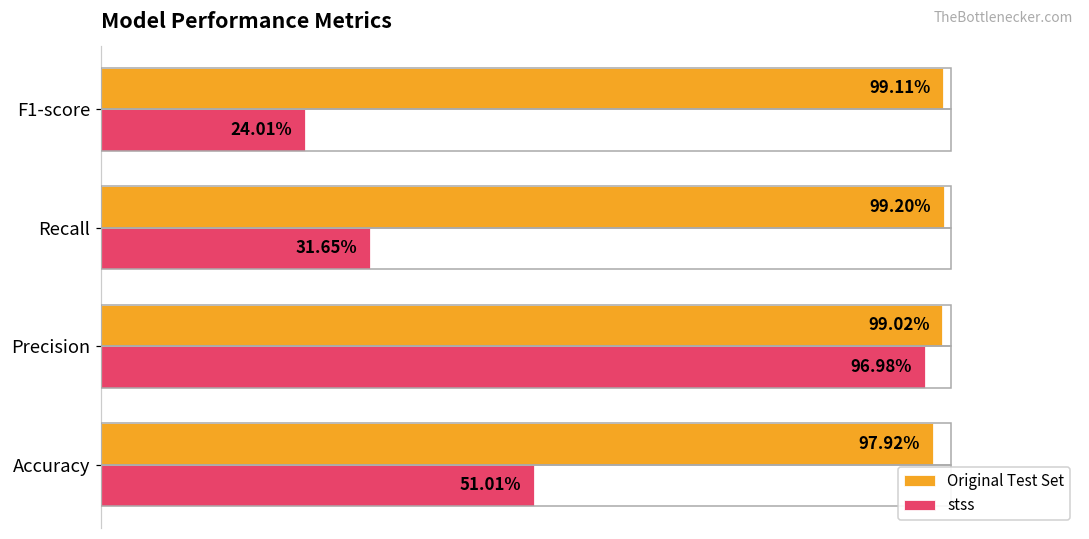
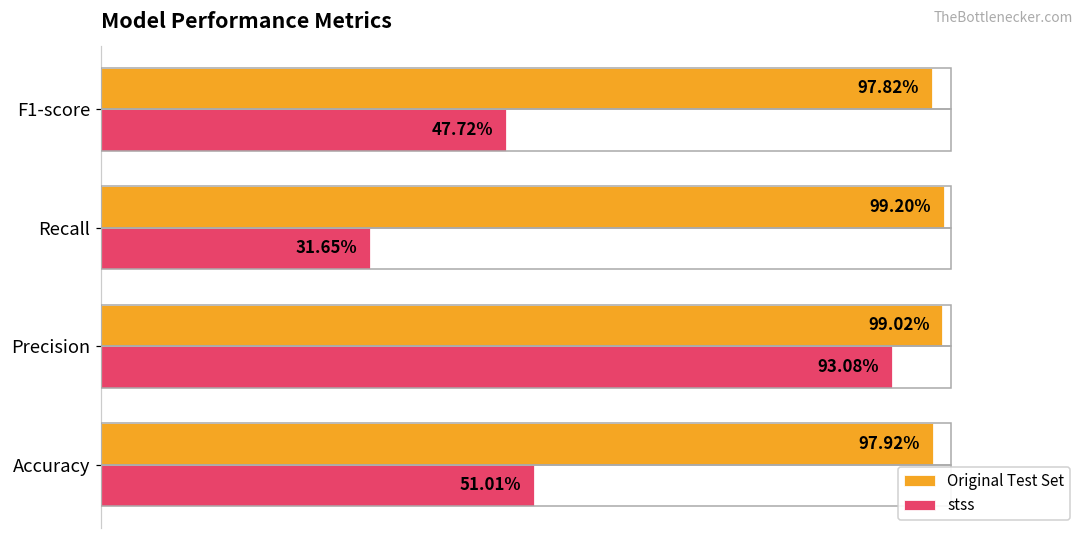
  {
    "Original Test Set": {
-     "F1-score": "99.11%",
+     "F1-score": "97.82%",
      "Recall": "99.20%",
      "Precision": "99.02%",
      "Accuracy": "97.92%"
    },
    "stss": {
-     "F1-score": "24.01%",
+     "F1-score": "47.72%",
      "Recall": "31.65%",
-     "Precision": "96.98%",
+     "Precision": "93.08%",
      "Accuracy": "51.01%"
    }
  }
